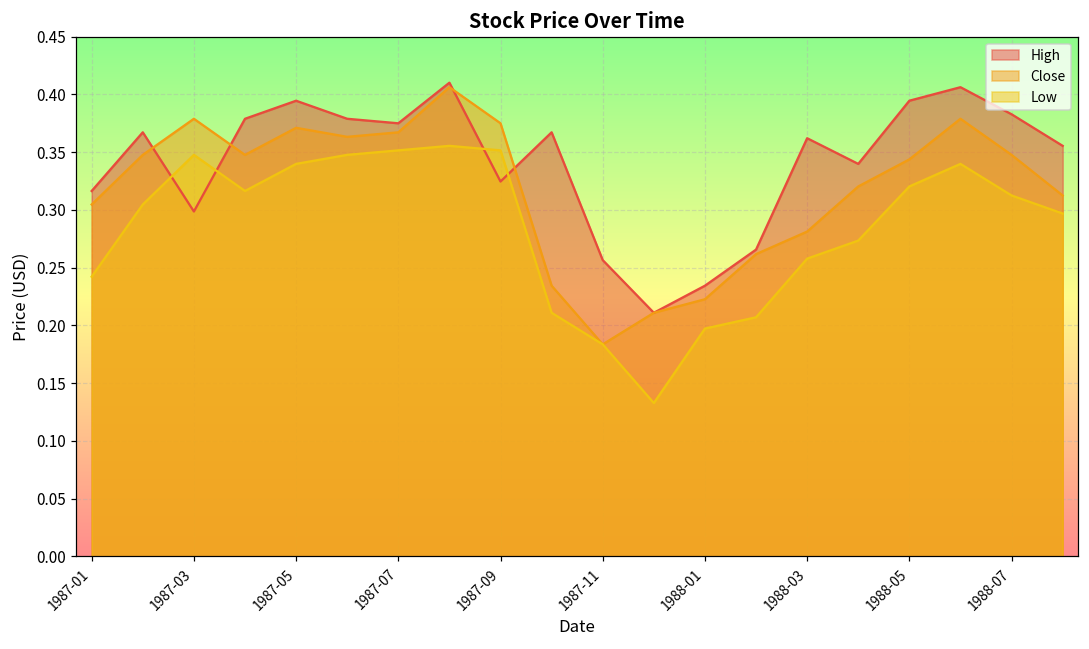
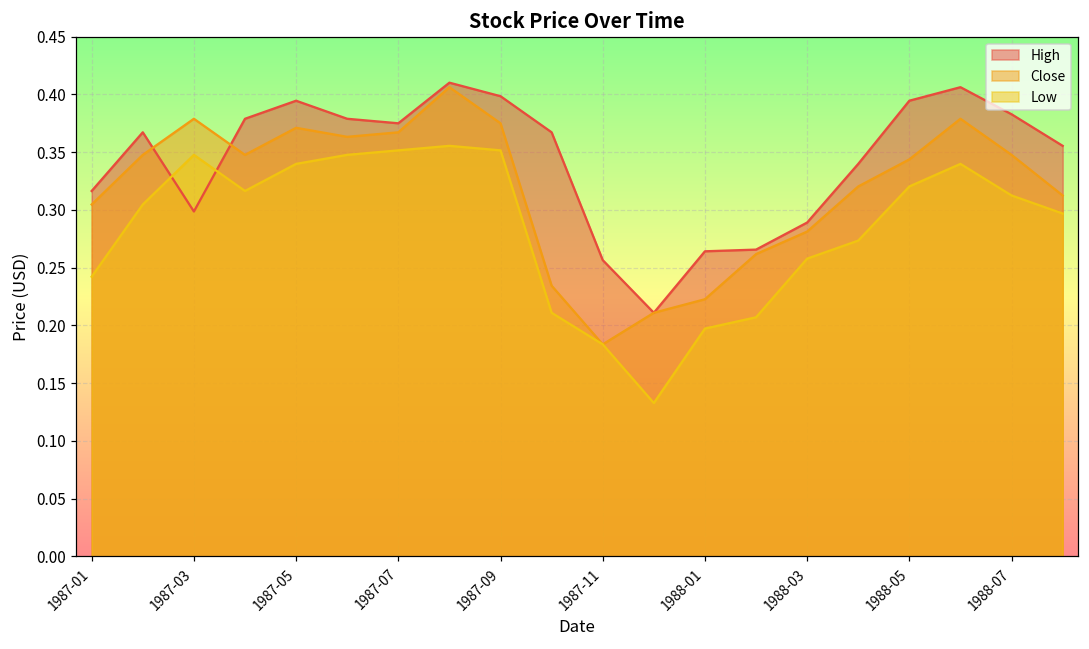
  {
    "High": {
      "1987-01": 0.316,
      "1987-03": 0.299,
      "1987-05": 0.395,
      "1987-07": 0.375,
-     "1987-09": 0.325,
+     "1987-09": 0.398,
      "1987-11": 0.257,
-     "1988-01": 0.234,
-     "1988-03": 0.362,
+     "1988-01": 0.264,
+     "1988-03": 0.289,
      "1988-05": 0.395,
      "1988-07": 0.383
    }
  }
